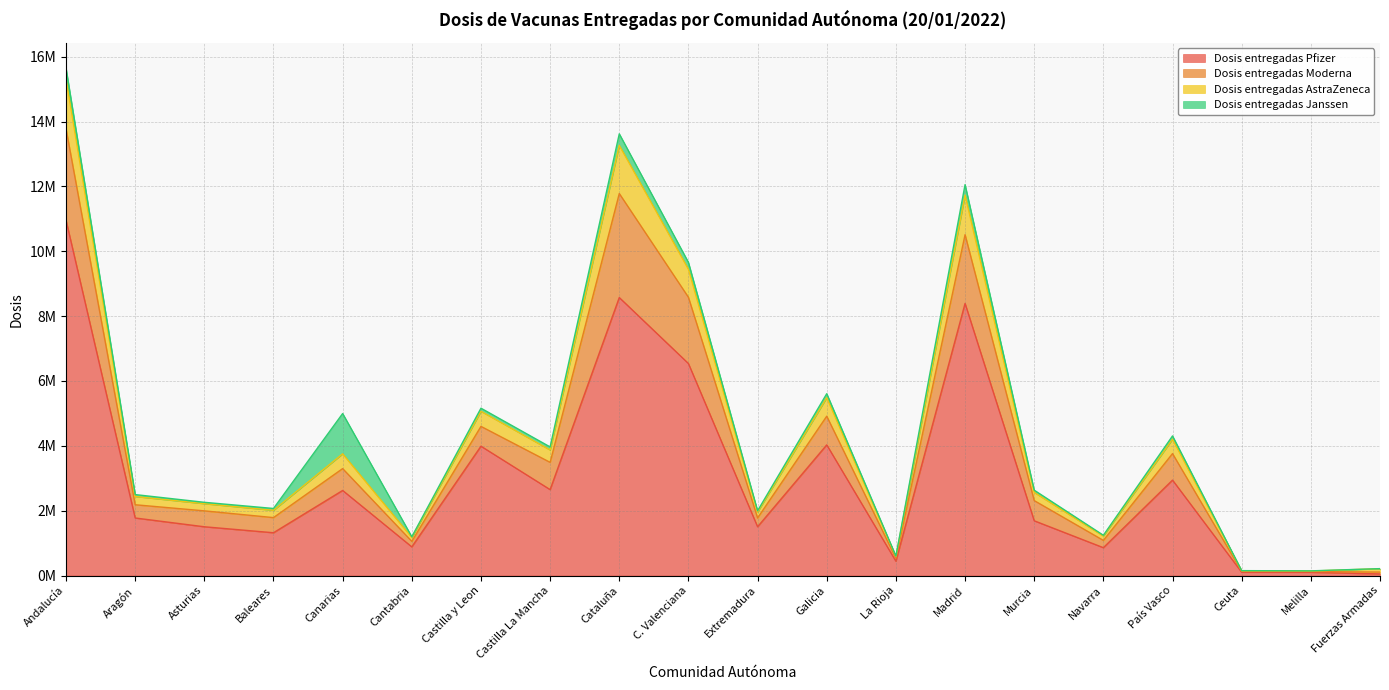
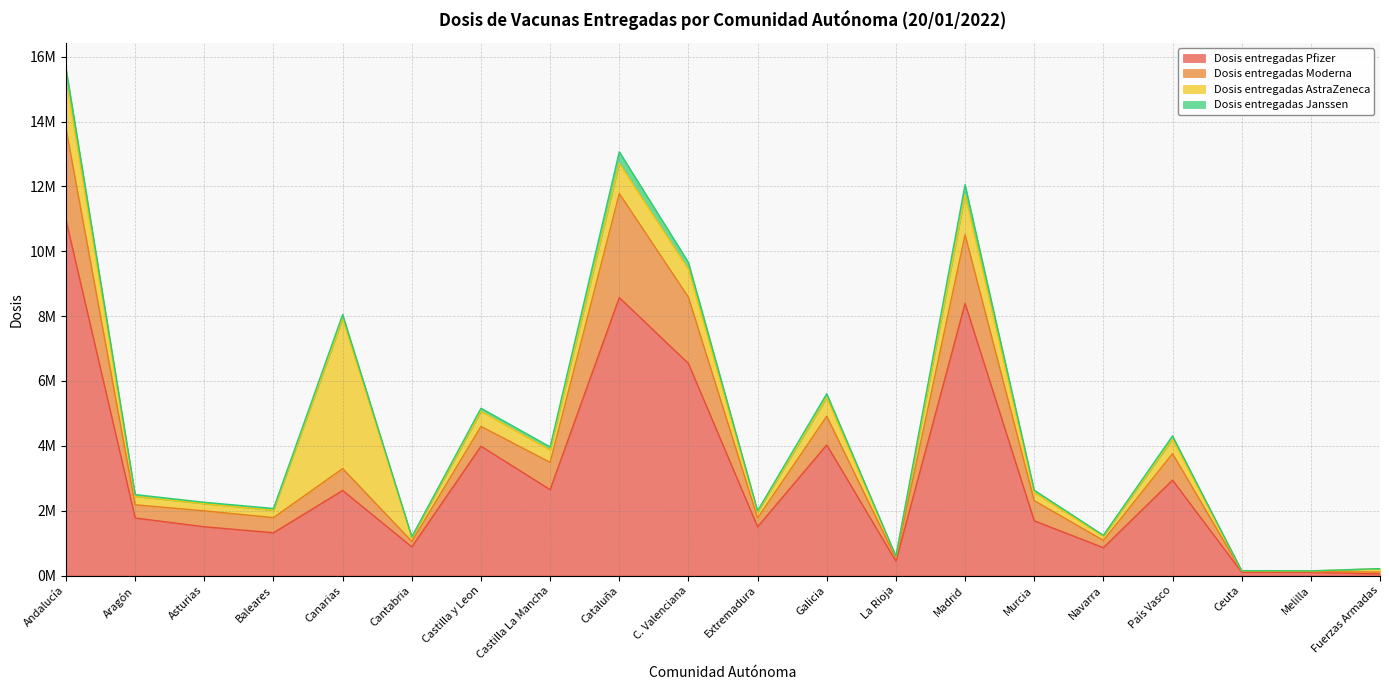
  {
    "Dosis entregadas AstraZeneca": {
      "Andalucía": 1500000,
-     "Canarias": 500000,
+     "Canarias": 4600000,
      "Castilla y Leon": 500000,
      "Castilla La Mancha": 400000,
-     "Cataluña": 1500000,
+     "Cataluña": 900000,
      "C. Valenciana": 900000,
      "Galicia": 600000,
      "Madrid": 1200000,
      "País Vasco": 400000
    },
    "Dosis entregadas Janssen": {
      "Andalucía": 300000,
-     "Canarias": 1200000,
+     "Canarias": 100000,
      "Castilla y Leon": 100000,
      "Castilla La Mancha": 100000,
      "Cataluña": 400000,
      "C. Valenciana": 200000,
      "Galicia": 100000,
      "Madrid": 300000,
      "País Vasco": 100000
    }
  }
